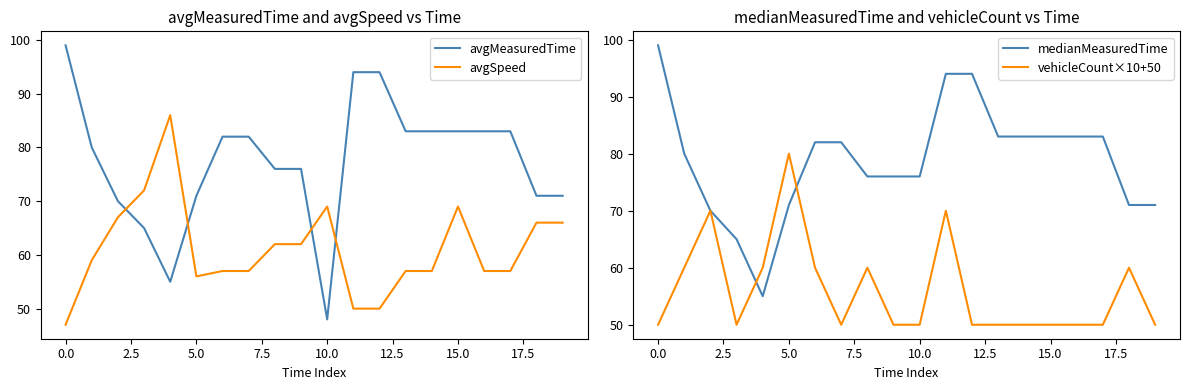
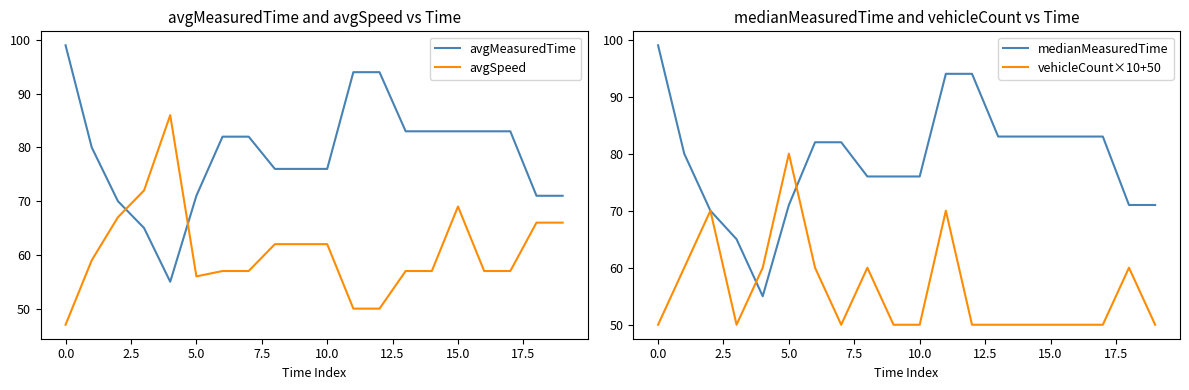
  {
    "avgMeasuredTime and avgSpeed vs Time": {
      "avgMeasuredTime": {
        "0.0": 99,
        "5.0": 71,
-       "10.0": 48,
+       "10.0": 76,
        "15.0": 83
      },
      "avgSpeed": {
        "0.0": 47,
        "5.0": 56,
-       "10.0": 69,
+       "10.0": 62,
        "15.0": 69
      }
    },
    "medianMeasuredTime and vehicleCount vs Time": {
      "medianMeasuredTime": {
        "0.0": 99,
        "5.0": 71,
        "10.0": 76,
        "15.0": 83
      },
      "vehicleCount×10+50": {
        "0.0": 50,
        "5.0": 80,
        "10.0": 50,
        "15.0": 50
      }
    }
  }
